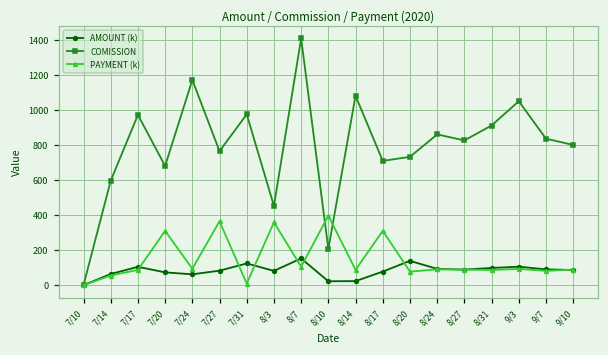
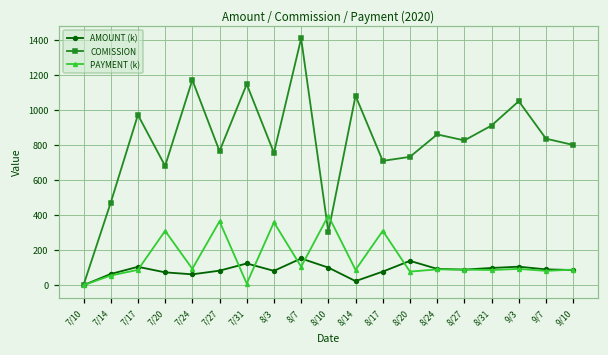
  {
    "AMOUNT (k)": {
      "7/17": 100,
      "7/20": 70,
      "7/24": 60,
      "7/27": 80,
      "7/31": 120,
      "8/3": 80,
      "8/7": 150,
-     "8/10": 20,
+     "8/10": 100,
      "8/14": 20,
      "8/17": 80,
      "8/20": 140
    },
    "COMISSION": {
-     "7/14": 600,
+     "7/14": 470,
      "7/17": 970,
      "7/20": 680,
      "7/24": 1170,
      "7/27": 760,
-     "7/31": 980,
-     "8/3": 450,
+     "7/31": 1150,
+     "8/3": 760,
      "8/7": 1410,
-     "8/10": 210,
+     "8/10": 300,
      "8/14": 1080,
      "8/17": 710,
      "8/20": 730,
      "8/24": 860,
      "8/27": 830,
      "8/31": 910,
      "9/3": 1050,
      "9/7": 840,
      "9/10": 800
    },
    "PAYMENT (k)": {
      "7/17": 90,
      "7/20": 310,
      "7/24": 90,
      "7/27": 360,
      "7/31": 10,
      "8/3": 360,
      "8/7": 110,
      "8/10": 400,
      "8/14": 90,
      "8/17": 310,
      "8/20": 80
    }
  }
